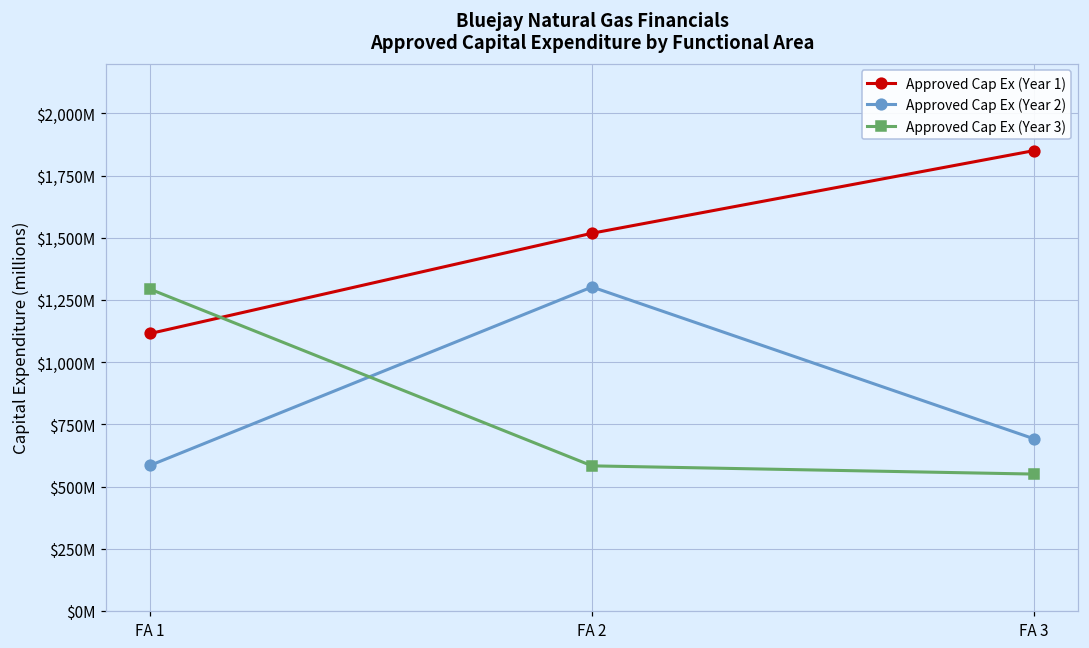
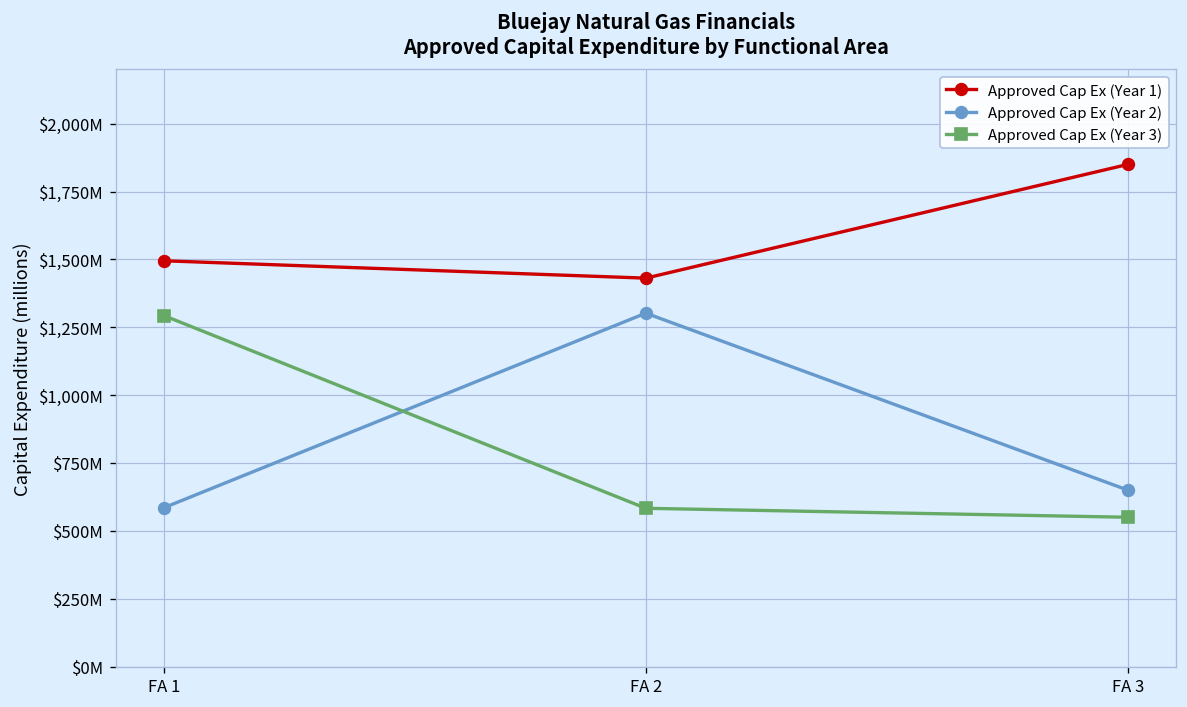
  {
    "Approved Cap Ex (Year 1)": {
-     "FA 1": "$1,120,000,000",
-     "FA 2": "$1,520,000,000",
+     "FA 1": "$1,500,000,000",
+     "FA 2": "$1,430,000,000",
      "FA 3": "$1,850,000,000"
    },
    "Approved Cap Ex (Year 2)": {
      "FA 1": "$590,000,000",
      "FA 2": "$1,300,000,000",
-     "FA 3": "$690,000,000"
+     "FA 3": "$650,000,000"
    },
    "Approved Cap Ex (Year 3)": {
      "FA 1": "$1,290,000,000",
      "FA 2": "$580,000,000",
      "FA 3": "$550,000,000"
    }
  }
